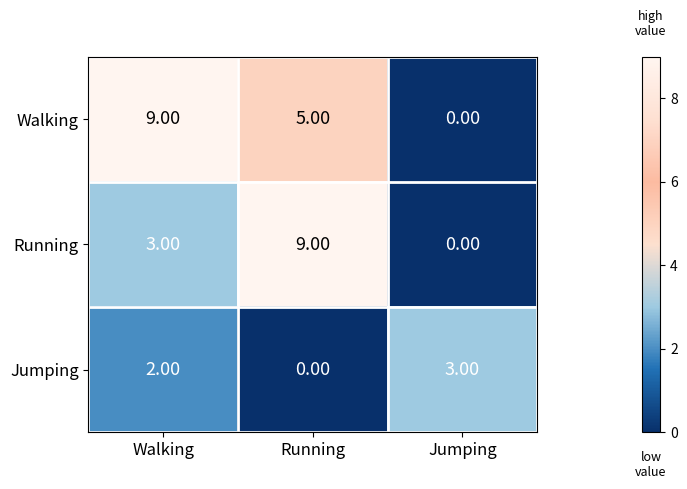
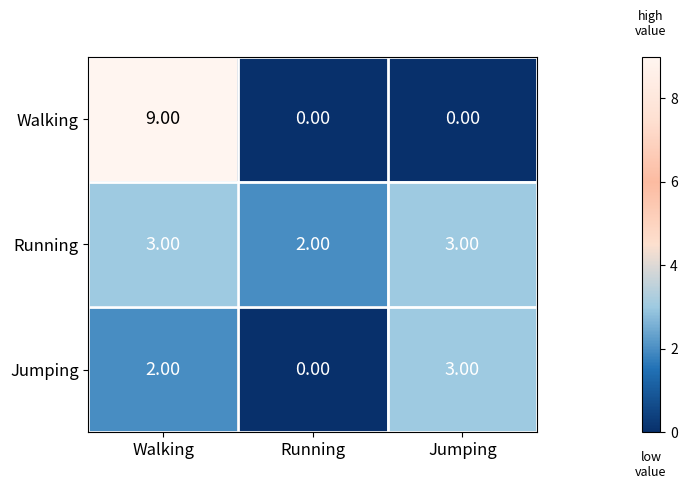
  {
    "Walking": {
      "Walking": 9.00,
-     "Running": 5.00,
+     "Running": 0.00,
      "Jumping": 0.00
    },
    "Running": {
      "Walking": 3.00,
-     "Running": 9.00,
-     "Jumping": 0.00
+     "Running": 2.00,
+     "Jumping": 3.00
    },
    "Jumping": {
      "Walking": 2.00,
      "Running": 0.00,
      "Jumping": 3.00
    }
  }
